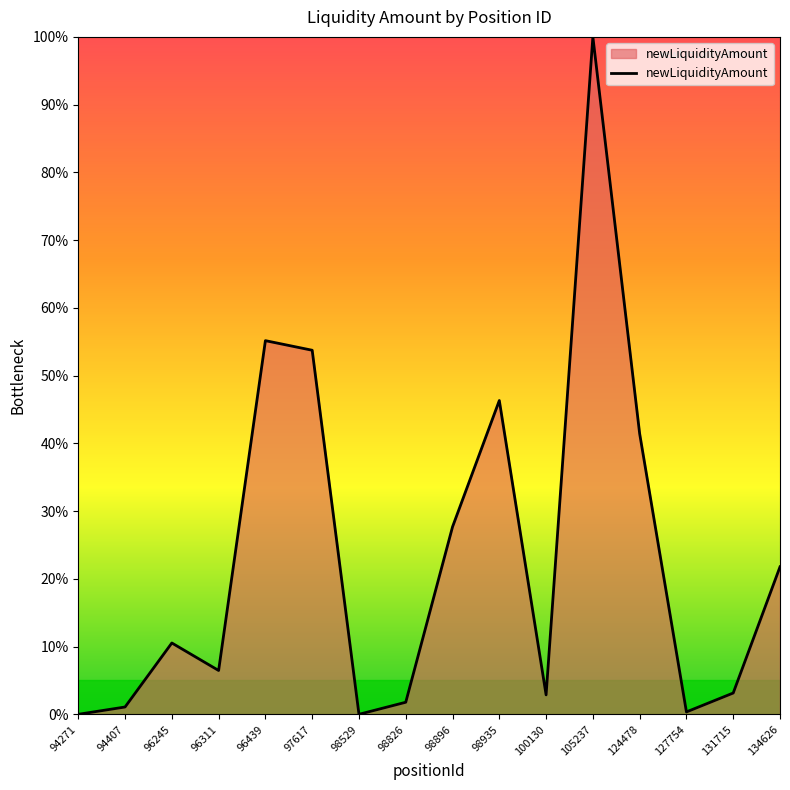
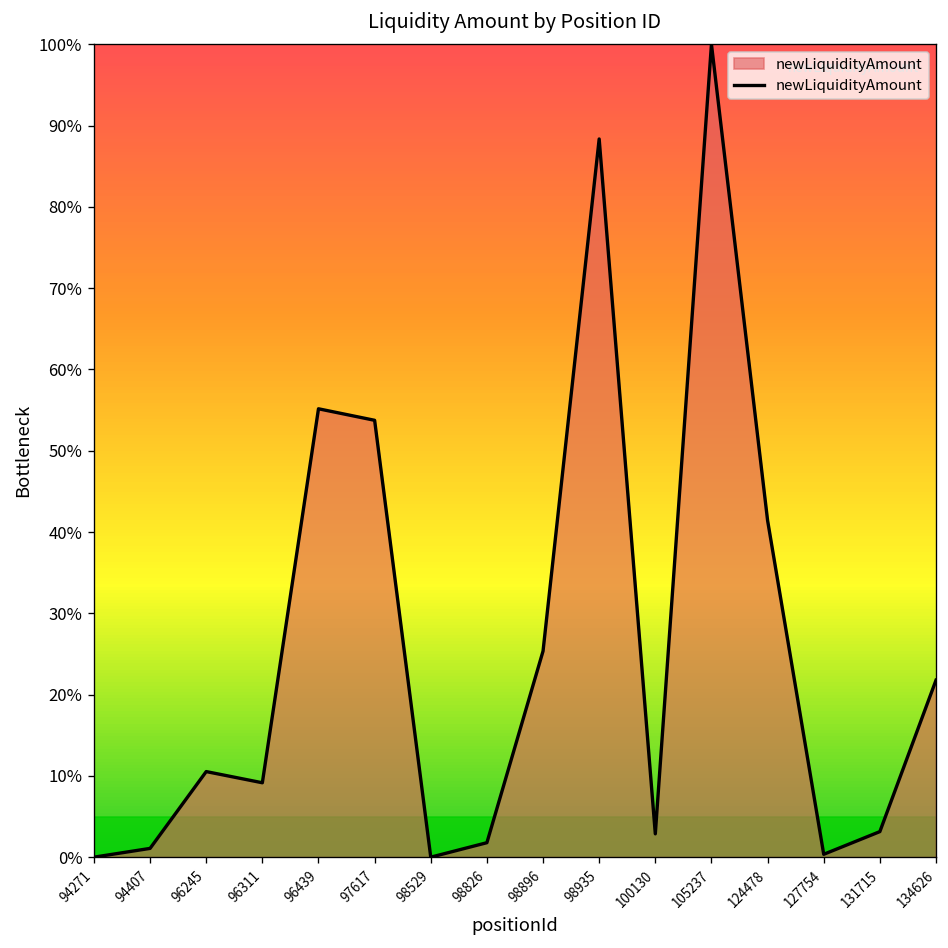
  {
    "96245": "11%",
-   "96311": "6%",
+   "96311": "9%",
    "96439": "55%",
    "97617": "54%",
-   "98896": "28%",
-   "98935": "46%",
+   "98896": "25%",
+   "98935": "88%",
    "105237": "100%",
    "124478": "41%",
    "134626": "22%"
  }
